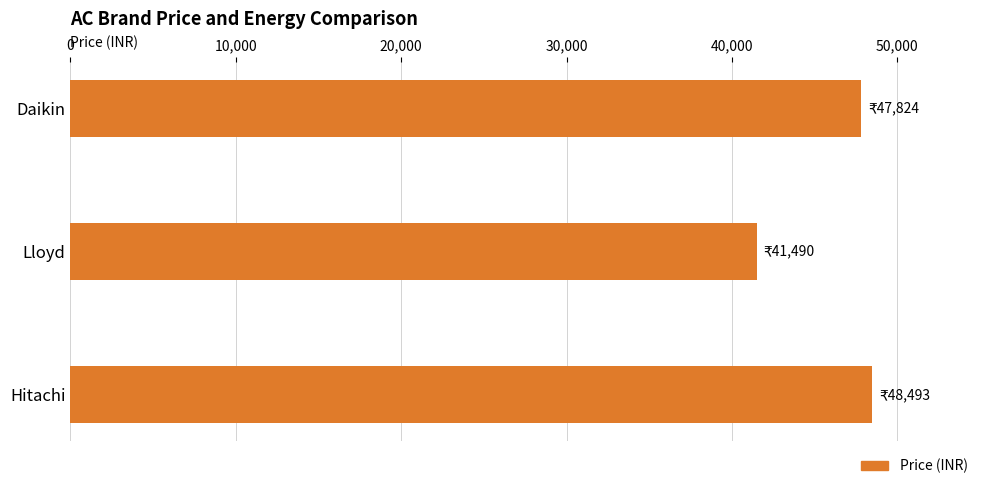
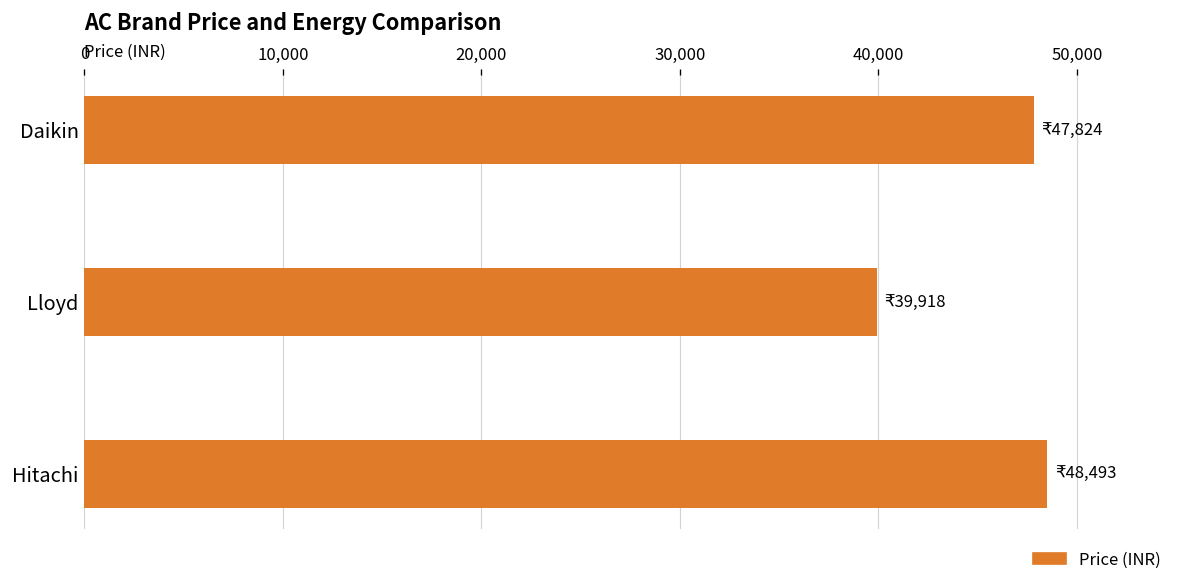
  {
    "Daikin": "47,824",
-   "Lloyd": "41,490",
+   "Lloyd": "39,918",
    "Hitachi": "48,493"
  }
